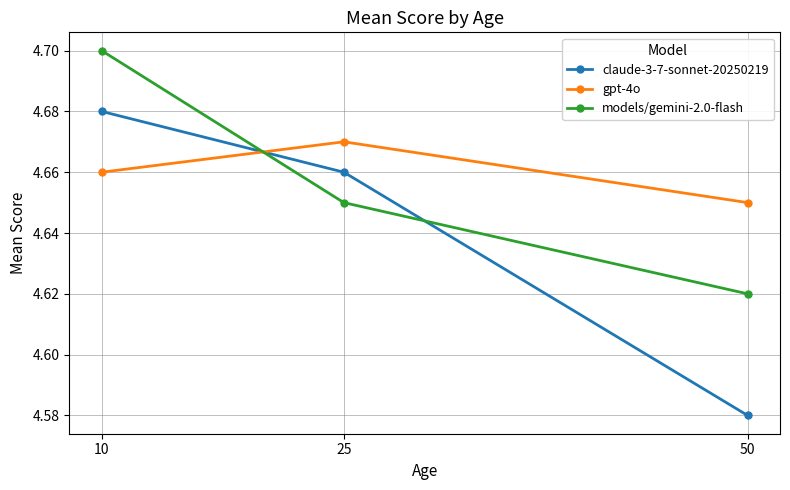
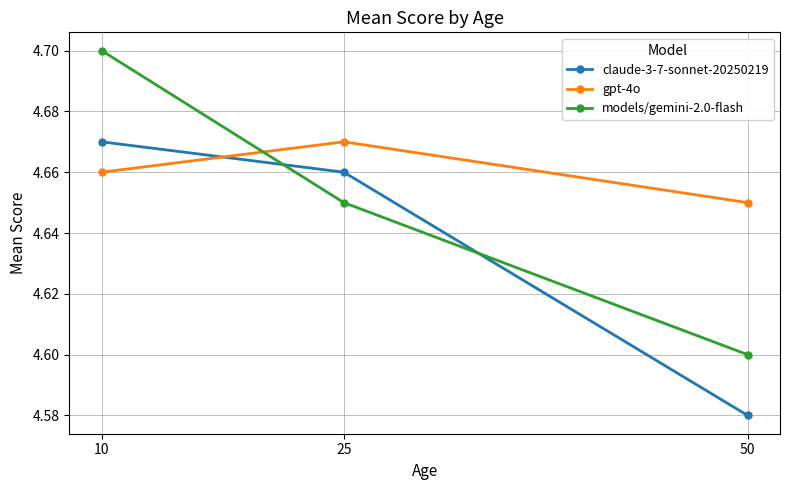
  {
    "claude-3-7-sonnet-20250219": {
-     "10": 4.68,
+     "10": 4.67,
      "25": 4.66,
      "50": 4.58
    },
    "gpt-4o": {
      "10": 4.66,
      "25": 4.67,
      "50": 4.65
    },
    "models/gemini-2.0-flash": {
      "10": 4.70,
      "25": 4.65,
-     "50": 4.62
+     "50": 4.60
    }
  }
